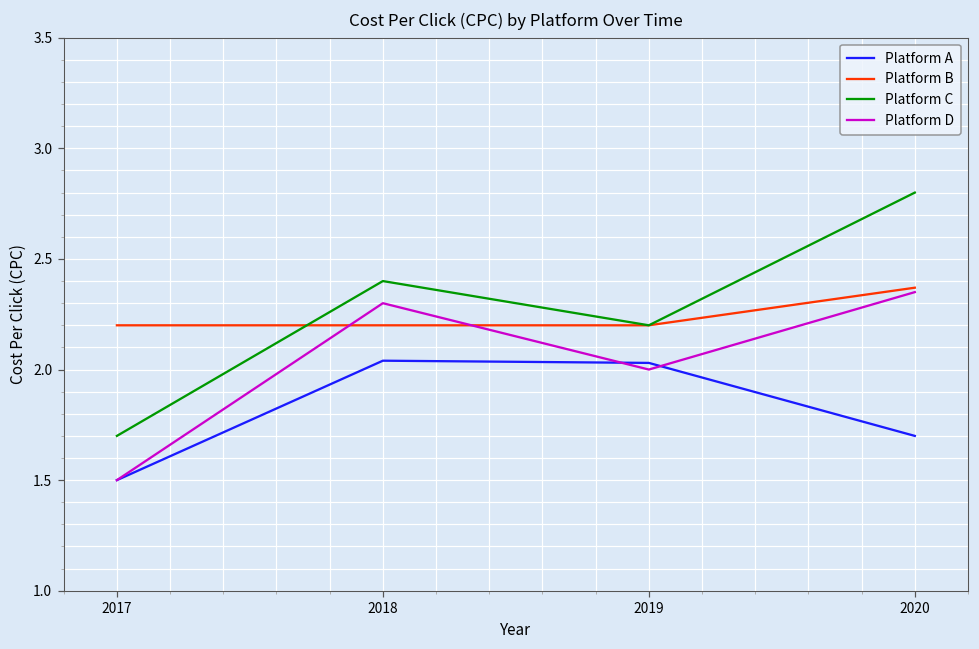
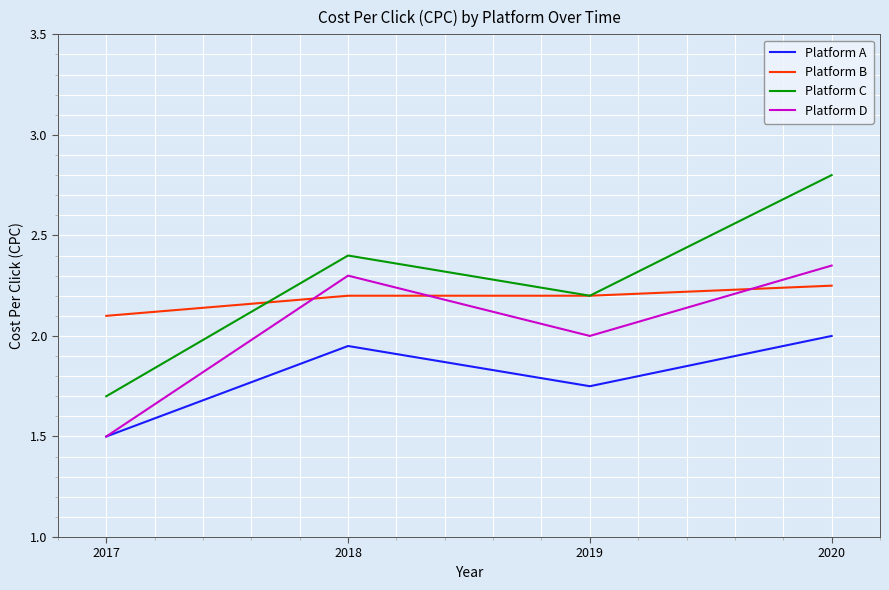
  {
    "Platform A": {
-     "2018": 2.04,
-     "2019": 2.03,
-     "2020": 1.7
+     "2018": 1.95,
+     "2019": 1.75,
+     "2020": 2.0
    },
    "Platform B": {
-     "2017": 2.2,
+     "2017": 2.1,
      "2018": 2.20,
-     "2020": 2.37
+     "2020": 2.25
    },
    "Platform C": {
      "2017": 1.70,
      "2018": 2.40,
      "2020": 2.80
    },
    "Platform D": {
      "2018": 2.30,
      "2019": 2.00,
      "2020": 2.35
    }
  }
